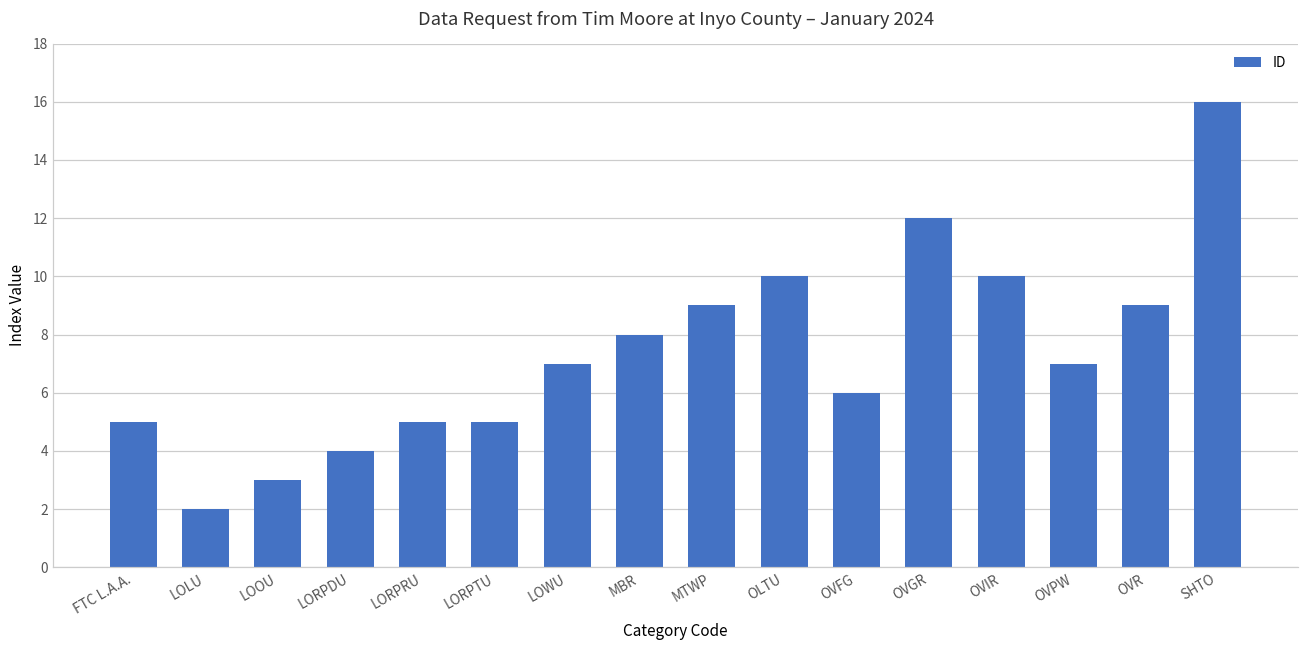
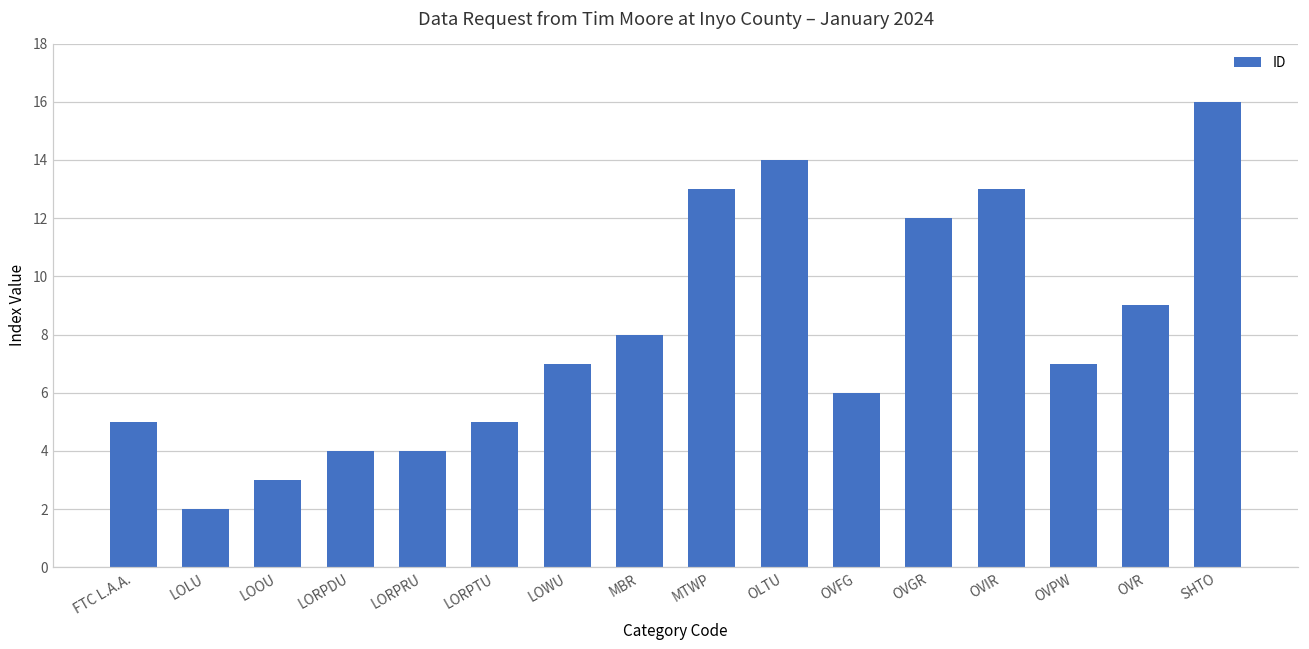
  {
    "FTC L.A.A.": 5,
    "LOLU": 2,
    "LOOU": 3,
    "LORPDU": 4,
-   "LORPRU": 5,
+   "LORPRU": 4,
    "LORPTU": 5,
    "LOWU": 7,
    "MBR": 8,
-   "MTWP": 9,
-   "OLTU": 10,
+   "MTWP": 13,
+   "OLTU": 14,
    "OVFG": 6,
    "OVGR": 12,
-   "OVIR": 10,
+   "OVIR": 13,
    "OVPW": 7,
    "OVR": 9,
    "SHTO": 16
  }
